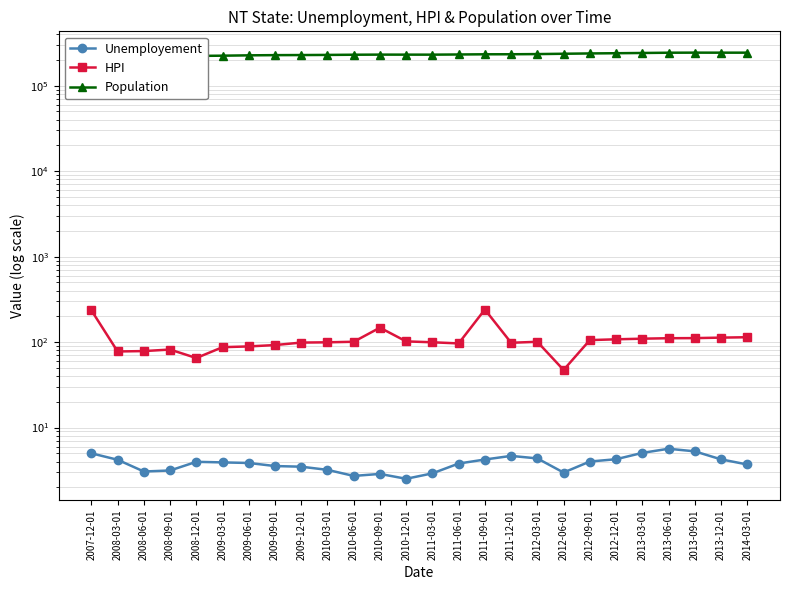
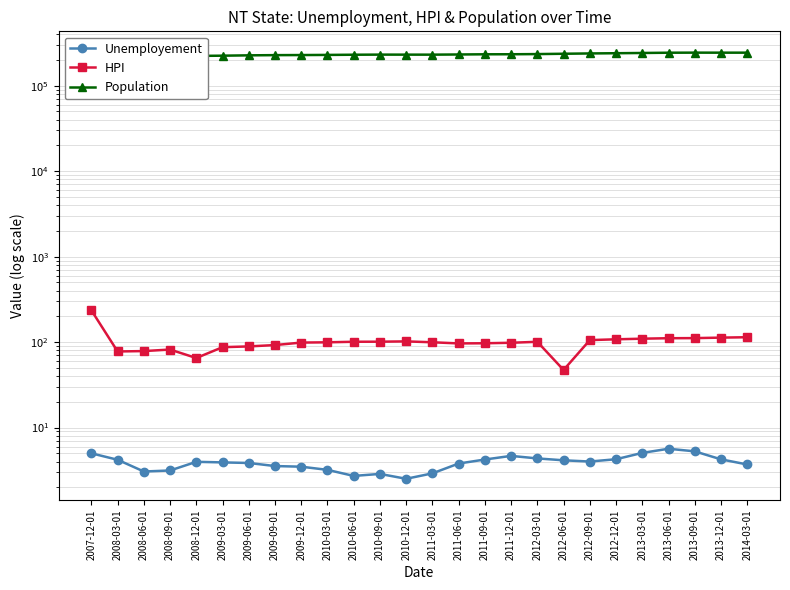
  {
    "Unemployement": {
      "2007-12-01": 5,
      "2008-03-01": 4,
      "2008-06-01": 3.1,
      "2008-09-01": 3.1,
      "2008-12-01": 4,
      "2009-03-01": 4,
      "2009-06-01": 4,
      "2009-09-01": 3.5,
      "2009-12-01": 3.5,
      "2010-03-01": 3.2,
      "2010-06-01": 2.7,
      "2010-09-01": 2.9,
      "2010-12-01": 2.5,
      "2011-03-01": 2.9,
      "2011-06-01": 4,
      "2011-09-01": 4,
      "2011-12-01": 5,
      "2012-03-01": 4,
-     "2012-06-01": 3.0,
+     "2012-06-01": 4,
      "2012-09-01": 4,
      "2012-12-01": 4,
      "2013-03-01": 5,
      "2013-06-01": 6,
      "2013-09-01": 5,
      "2013-12-01": 4,
      "2014-03-01": 3.7
    },
    "HPI": {
      "2007-12-01": 240,
      "2008-03-01": 80,
      "2008-06-01": 80,
      "2008-09-01": 80,
      "2008-12-01": 70,
      "2009-03-01": 90,
      "2009-06-01": 90,
      "2009-09-01": 90,
      "2009-12-01": 100,
      "2010-03-01": 100,
      "2010-06-01": 100,
-     "2010-09-01": 150,
+     "2010-09-01": 100,
      "2010-12-01": 100,
      "2011-03-01": 100,
      "2011-06-01": 100,
-     "2011-09-01": 240,
+     "2011-09-01": 100,
      "2011-12-01": 100,
      "2012-03-01": 100,
      "2012-06-01": 50,
      "2012-09-01": 110,
      "2012-12-01": 110,
      "2013-03-01": 110,
      "2013-06-01": 110,
      "2013-09-01": 110,
      "2013-12-01": 110,
      "2014-03-01": 110
    },
    "Population": {
      "2009-03-01": 220000,
      "2009-06-01": 230000,
      "2009-09-01": 230000,
      "2009-12-01": 230000,
      "2010-03-01": 230000,
      "2010-06-01": 230000,
      "2010-09-01": 230000,
      "2010-12-01": 230000,
      "2011-03-01": 230000,
      "2011-06-01": 230000,
      "2011-09-01": 230000,
      "2011-12-01": 230000,
      "2012-03-01": 230000,
      "2012-06-01": 240000,
      "2012-09-01": 240000,
      "2012-12-01": 240000,
      "2013-03-01": 240000,
      "2013-06-01": 240000,
      "2013-09-01": 240000,
      "2013-12-01": 240000,
      "2014-03-01": 240000
    }
  }
